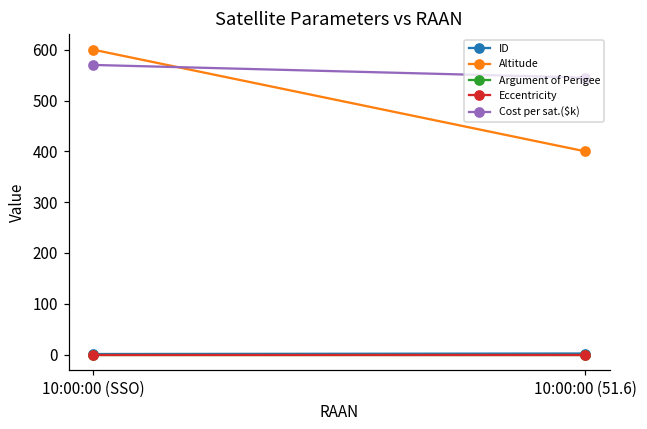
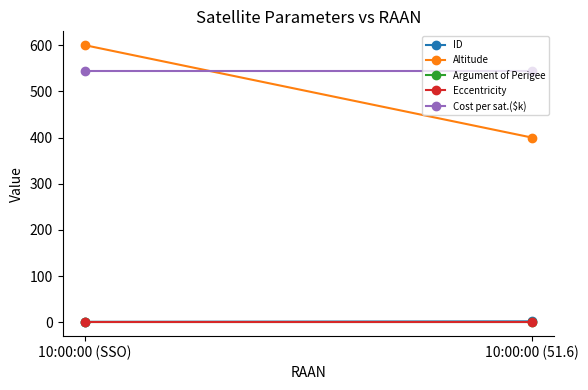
  {
    "Altitude": {
      "10:00:00 (SSO)": 600,
      "10:00:00 (51.6)": 400
    },
    "Cost per sat.($k)": {
-     "10:00:00 (SSO)": 570
+     "10:00:00 (SSO)": 550
    }
  }
